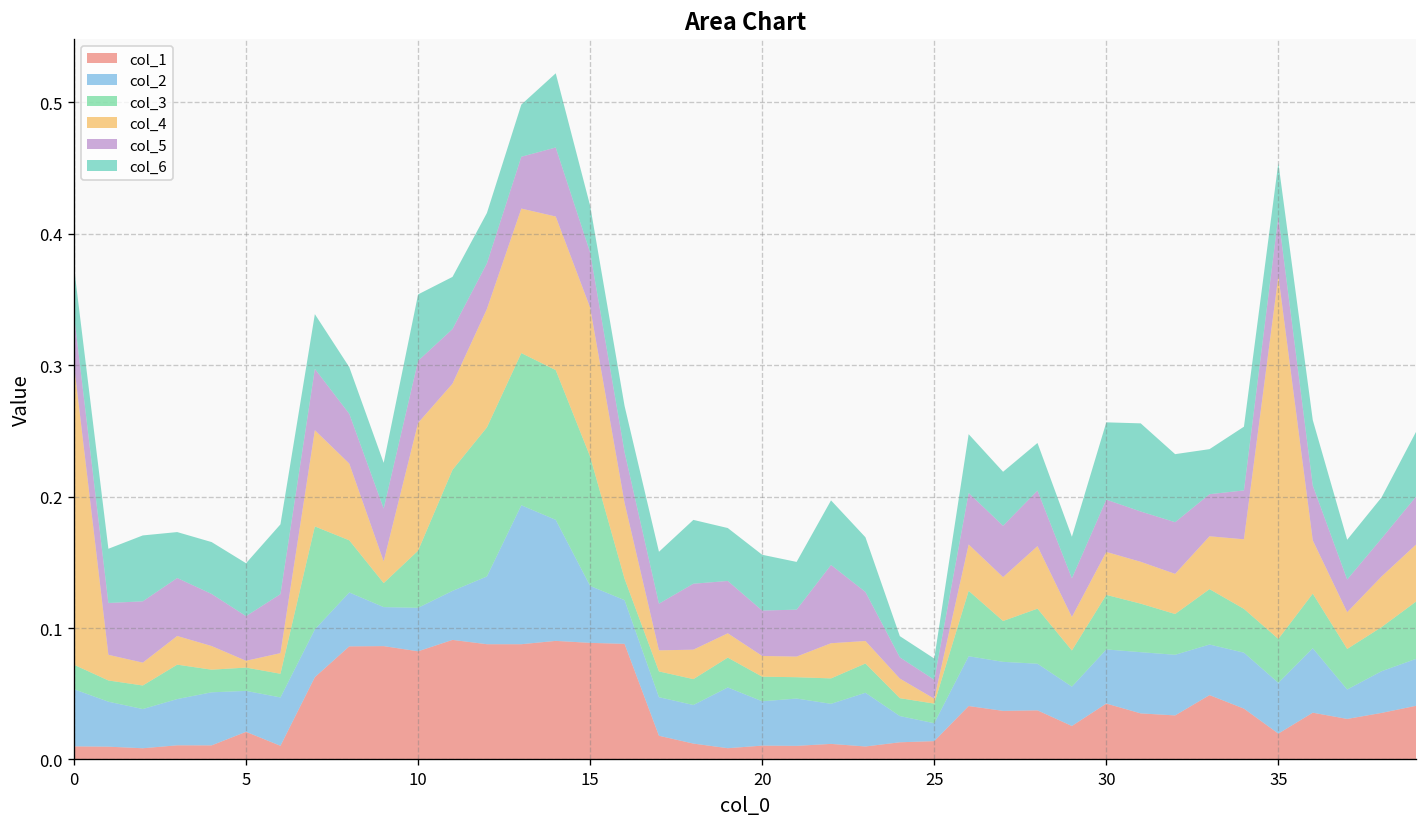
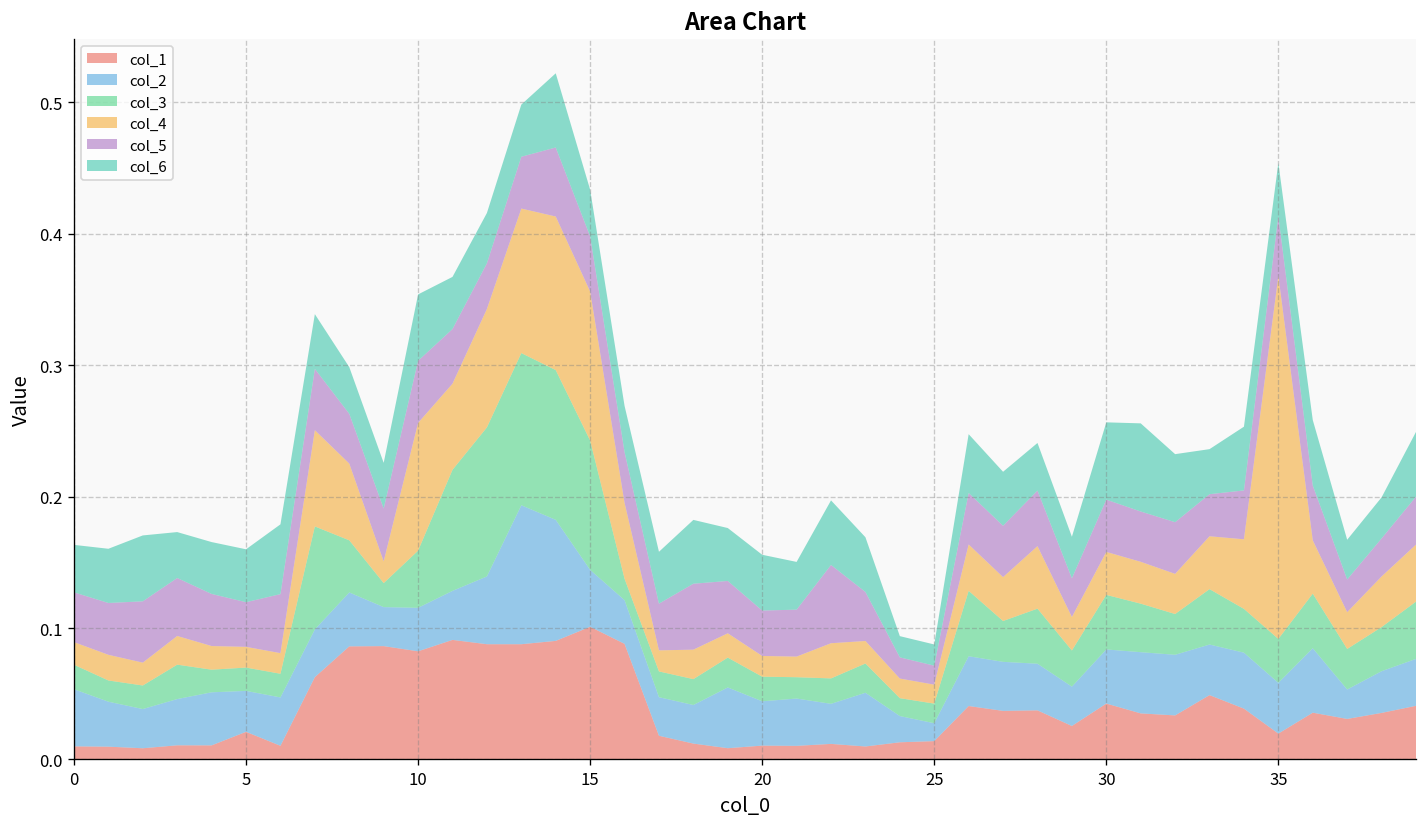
  {
    "col_1": {
      "0": 0.010,
      "5": 0.021,
      "10": 0.082,
-     "15": 0.089,
+     "15": 0.101,
      "20": 0.011,
      "25": 0.014,
      "30": 0.043,
      "35": 0.020
    },
    "col_4": {
-     "0": 0.229,
-     "5": 0.005,
+     "0": 0.017,
+     "5": 0.016,
      "10": 0.097,
      "15": 0.113,
      "20": 0.016,
-     "25": 0.004,
+     "25": 0.014,
      "30": 0.033,
      "35": 0.276
    },
    "col_5": {
      "0": 0.038,
      "5": 0.034,
      "10": 0.047,
      "15": 0.042,
      "20": 0.035,
      "25": 0.014,
      "30": 0.040,
      "35": 0.045
    }
  }
